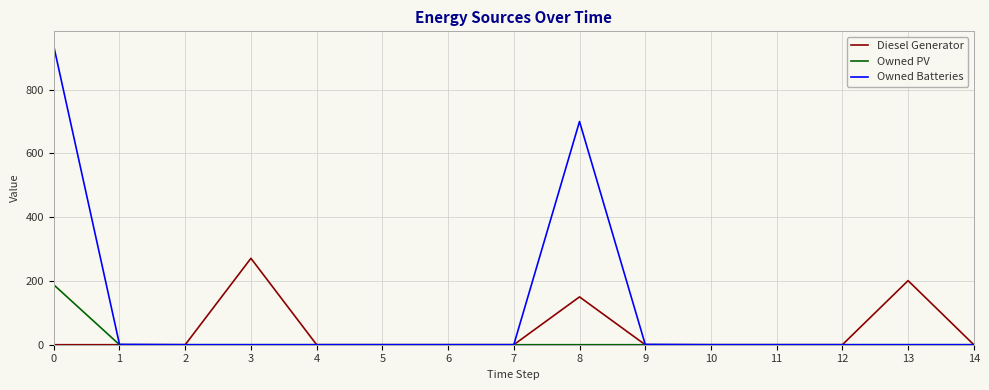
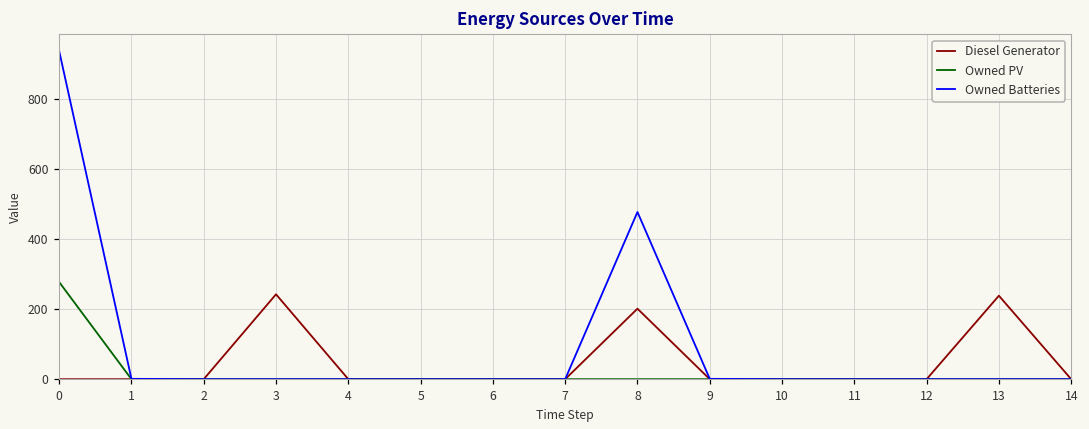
  {
    "Diesel Generator": {
      "0": 0,
-     "3": 270,
-     "8": 150,
-     "13": 200
+     "3": 240,
+     "8": 200,
+     "13": 240
    },
    "Owned PV": {
-     "0": 190,
+     "0": 280,
      "8": 0
    },
    "Owned Batteries": {
      "0": 940,
-     "8": 700
+     "8": 480
    }
  }
